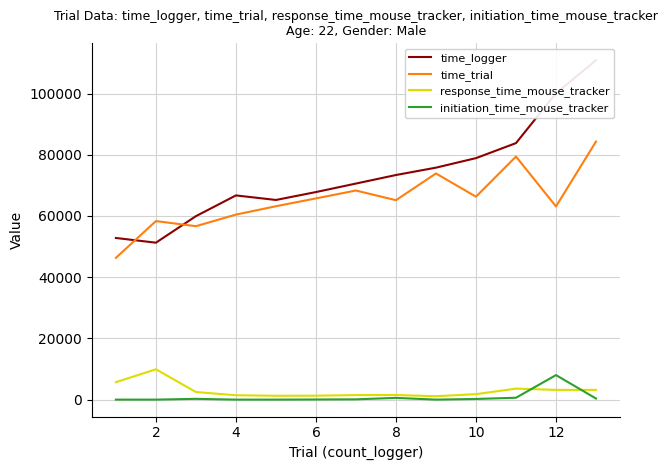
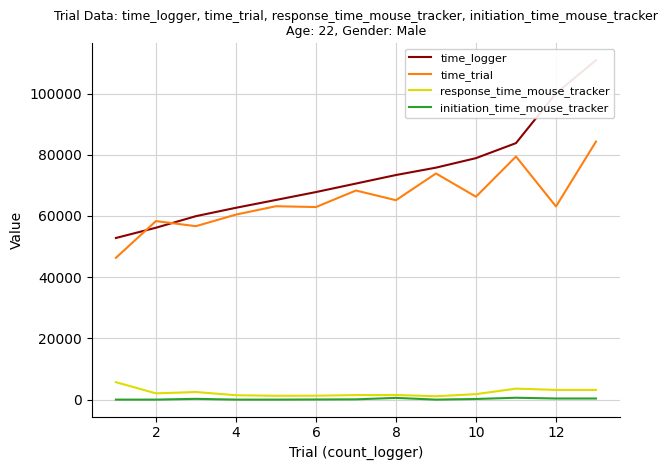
  {
    "time_logger": {
-     "2": 51000,
-     "4": 67000,
+     "2": 56000,
+     "4": 63000,
      "6": 68000,
      "8": 73000,
      "10": 79000
    },
    "time_trial": {
      "2": 58000,
      "4": 60000,
-     "6": 66000,
+     "6": 63000,
      "8": 65000,
      "10": 66000,
      "12": 63000
    },
    "response_time_mouse_tracker": {
-     "2": 10000,
+     "2": 2000,
      "4": 1000,
      "6": 1000,
      "8": 2000,
      "10": 2000,
      "12": 3000
    },
    "initiation_time_mouse_tracker": {
      "2": 0,
      "4": 0,
      "6": 0,
      "8": 1000,
      "10": 0,
-     "12": 8000
+     "12": 0
    }
  }
